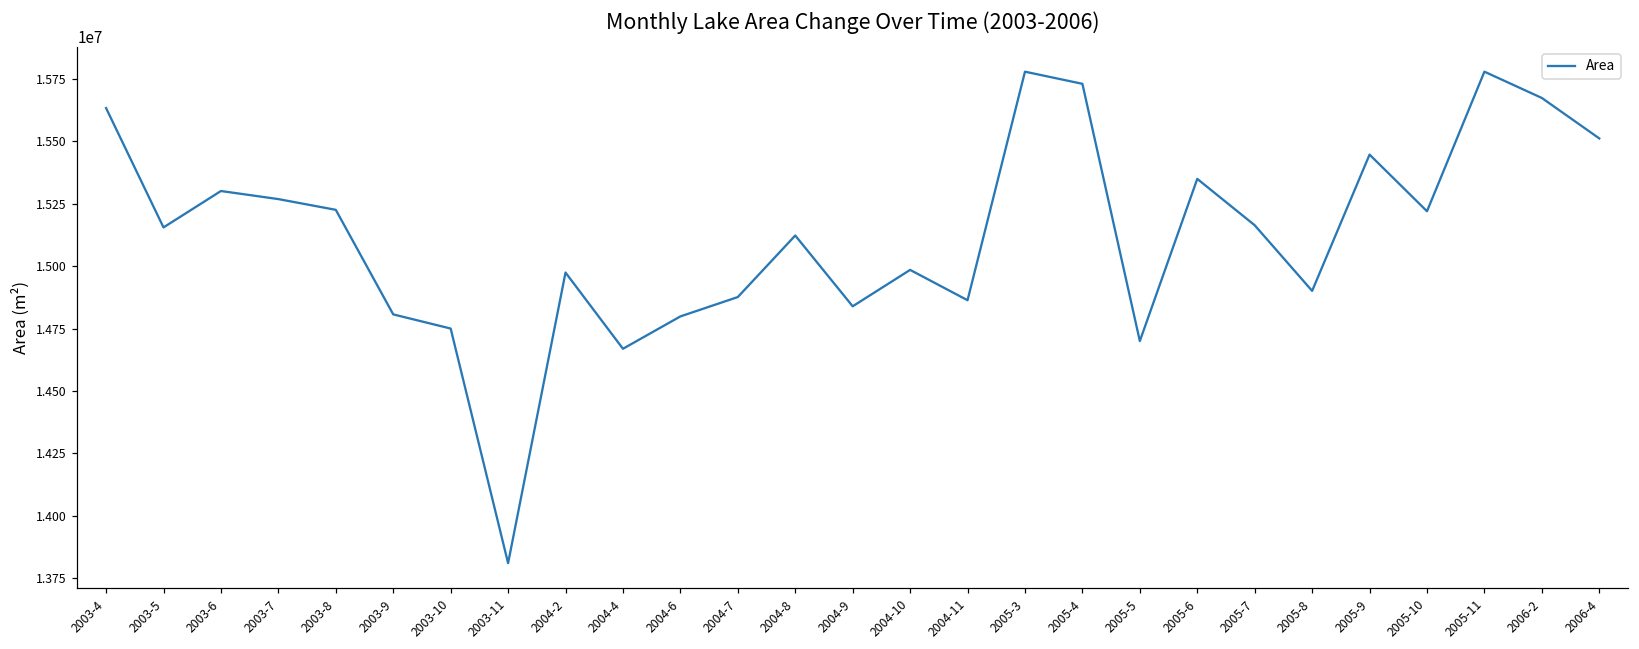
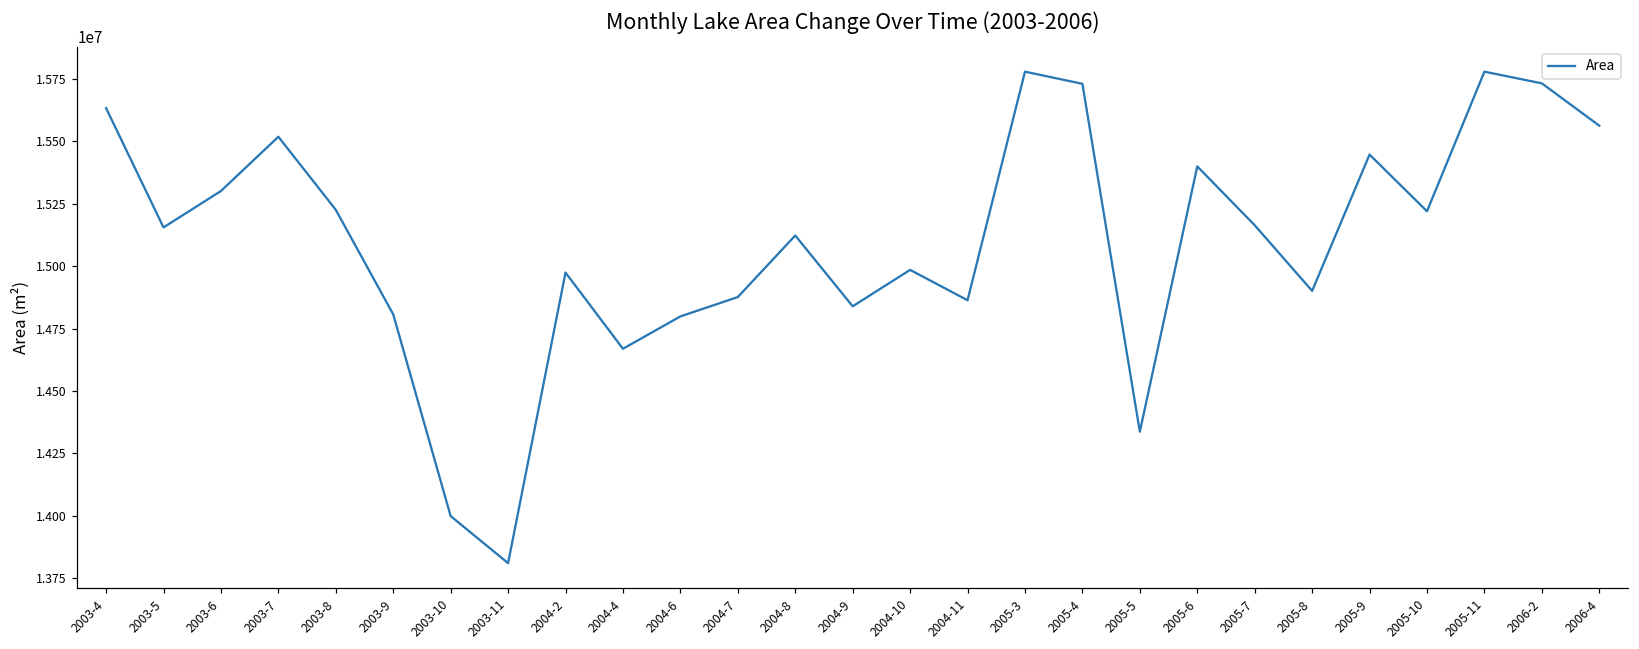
  {
    "2003-4": 15630000,
    "2003-5": 15160000,
    "2003-6": 15300000,
-   "2003-7": 15270000,
+   "2003-7": 15520000,
    "2003-8": 15230000,
    "2003-9": 14810000,
-   "2003-10": 14750000,
+   "2003-10": 14000000,
    "2003-11": 13810000,
    "2004-2": 14970000,
    "2004-4": 14670000,
    "2004-6": 14800000,
    "2004-7": 14880000,
    "2004-8": 15120000,
    "2004-9": 14840000,
    "2004-10": 14990000,
    "2004-11": 14860000,
    "2005-3": 15780000,
    "2005-4": 15730000,
-   "2005-5": 14700000,
-   "2005-6": 15350000,
+   "2005-5": 14340000,
+   "2005-6": 15400000,
    "2005-7": 15160000,
    "2005-8": 14900000,
    "2005-9": 15450000,
    "2005-10": 15220000,
    "2005-11": 15780000,
-   "2006-2": 15670000,
-   "2006-4": 15510000
+   "2006-2": 15730000,
+   "2006-4": 15560000
  }
